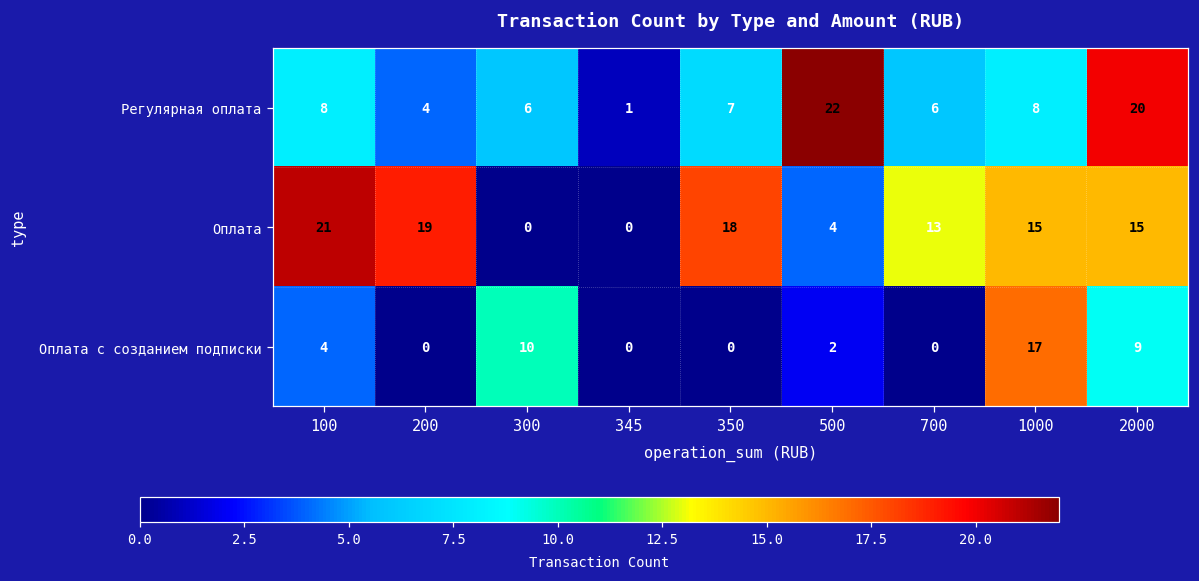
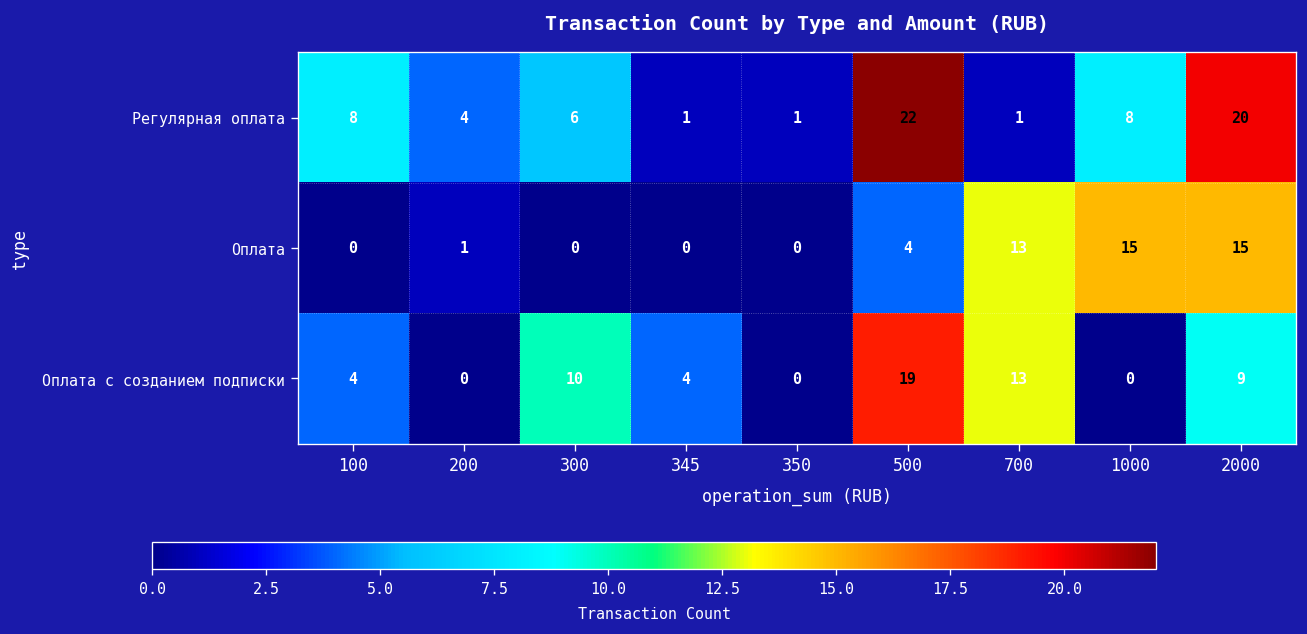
  {
    "Регулярная оплата": {
      "100": 8,
      "200": 4,
      "300": 6,
      "345": 1,
-     "350": 7,
+     "350": 1,
      "500": 22,
-     "700": 6,
+     "700": 1,
      "1000": 8,
      "2000": 20
    },
    "Оплата": {
-     "100": 21,
-     "200": 19,
+     "100": 0,
+     "200": 1,
      "300": 0,
      "345": 0,
-     "350": 18,
+     "350": 0,
      "500": 4,
      "700": 13,
      "1000": 15,
      "2000": 15
    },
    "Оплата с созданием подписки": {
      "100": 4,
      "200": 0,
      "300": 10,
-     "345": 0,
+     "345": 4,
      "350": 0,
-     "500": 2,
-     "700": 0,
-     "1000": 17,
+     "500": 19,
+     "700": 13,
+     "1000": 0,
      "2000": 9
    }
  }
